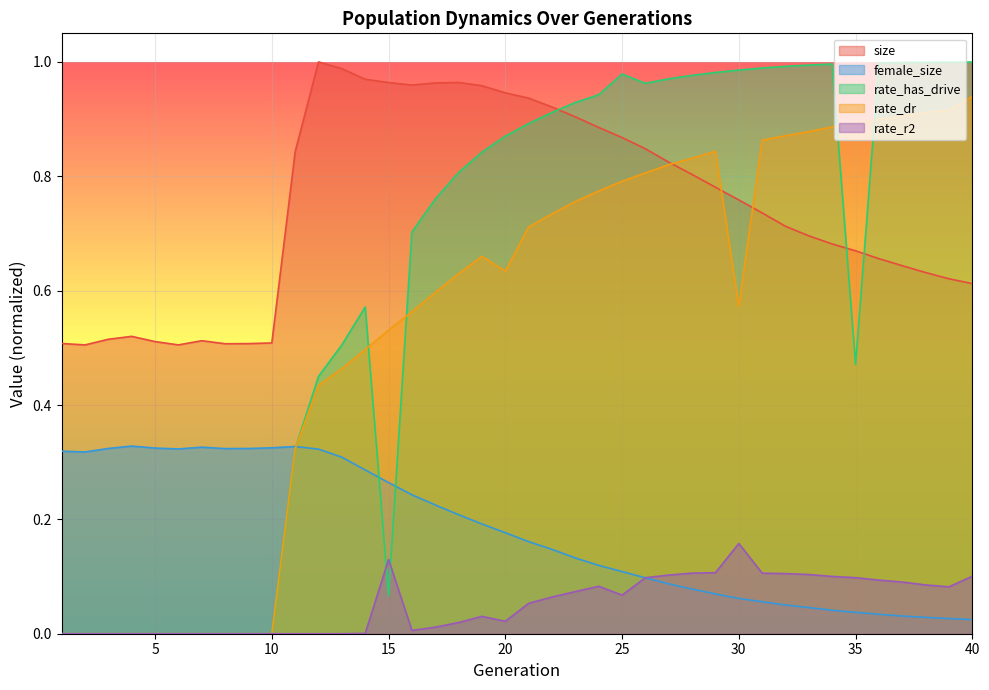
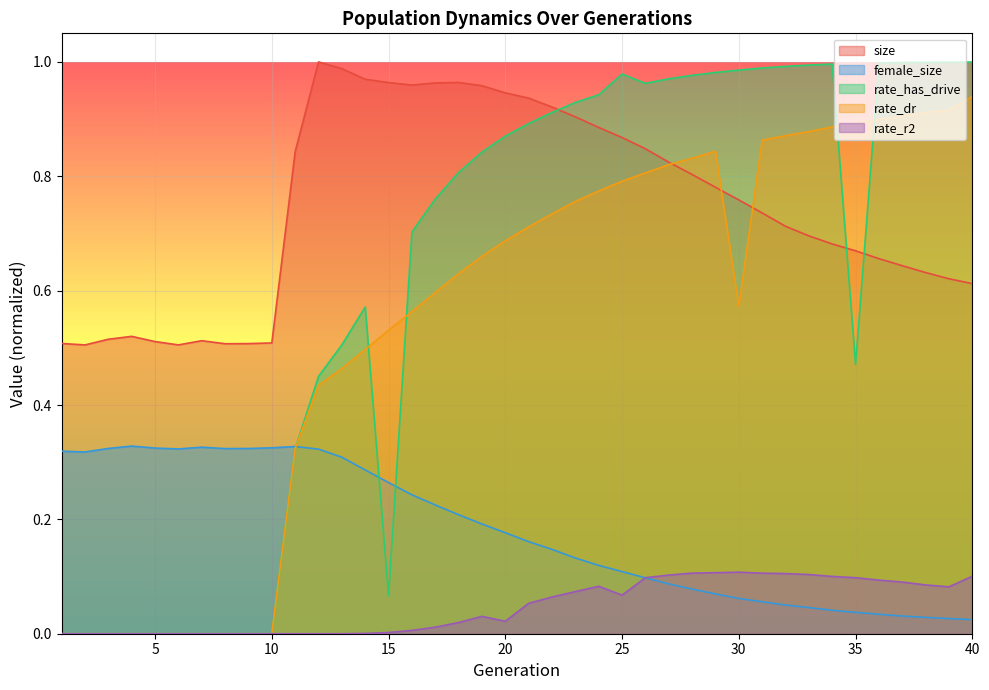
  {
    "size": {
      "5": 0.51,
      "10": 0.51,
      "15": 0.96,
      "20": 0.95,
      "25": 0.87,
      "30": 0.76,
      "35": 0.67,
      "40": 0.61
    },
    "female_size": {
      "5": 0.32,
      "10": 0.33,
      "15": 0.26,
      "20": 0.18,
      "25": 0.11,
      "30": 0.06,
      "35": 0.04,
      "40": 0.02
    },
    "rate_has_drive": {
      "15": 0.07,
      "20": 0.87,
      "25": 0.98,
      "30": 0.99,
      "35": 0.47,
      "40": 1.00
    },
    "rate_dr": {
      "15": 0.53,
-     "20": 0.63,
+     "20": 0.69,
      "25": 0.79,
      "30": 0.57,
      "40": 0.94
    },
    "rate_r2": {
-     "15": 0.13,
+     "15": 0.00,
      "20": 0.02,
      "25": 0.07,
-     "30": 0.16,
+     "30": 0.11,
      "35": 0.10,
      "40": 0.10
    }
  }
